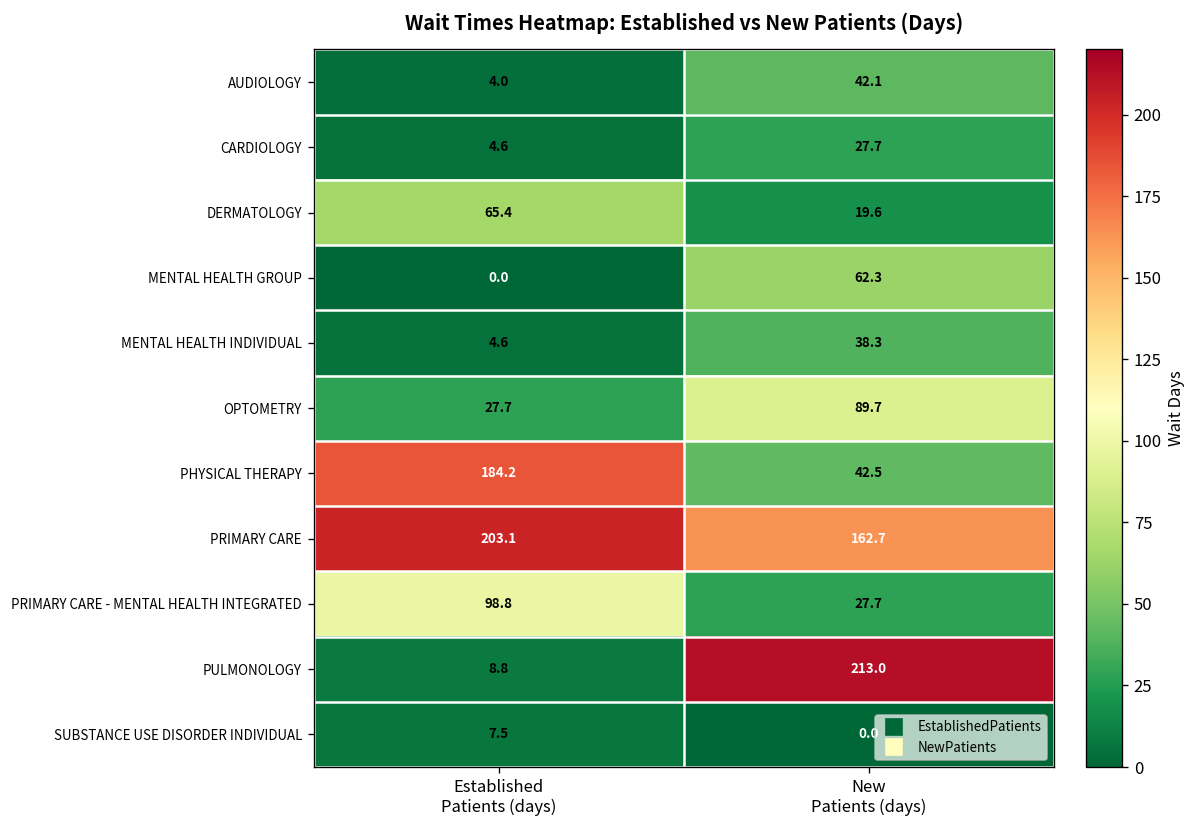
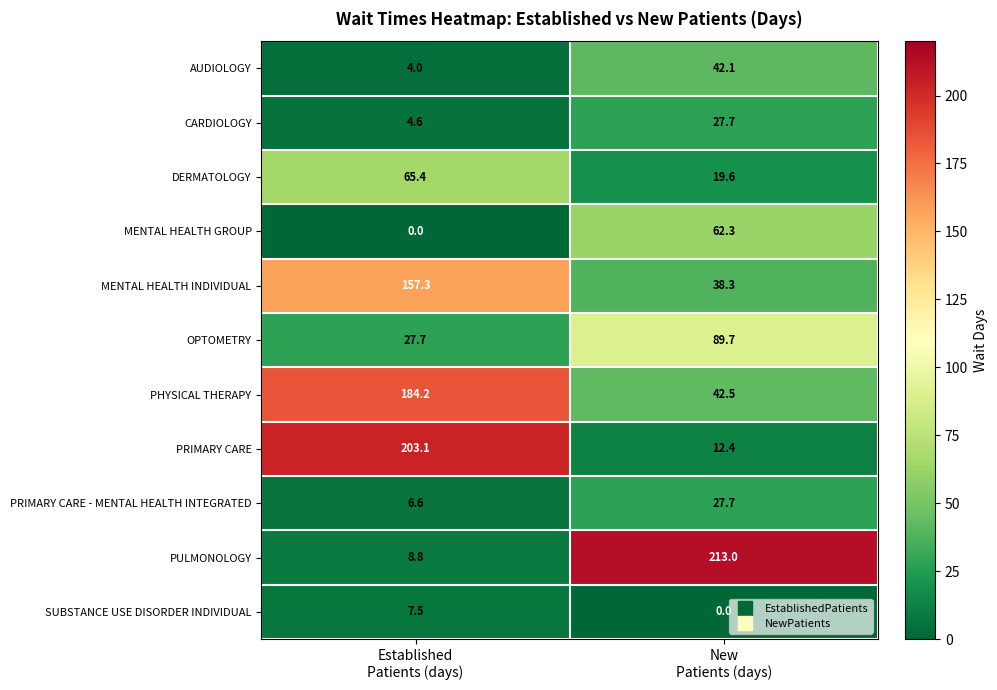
  {
    "AUDIOLOGY": {
      "Established Patients (days)": 4.0,
      "New Patients (days)": 42.1
    },
    "CARDIOLOGY": {
      "Established Patients (days)": 4.6,
      "New Patients (days)": 27.7
    },
    "DERMATOLOGY": {
      "Established Patients (days)": 65.4,
      "New Patients (days)": 19.6
    },
    "MENTAL HEALTH GROUP": {
      "Established Patients (days)": 0.0,
      "New Patients (days)": 62.3
    },
    "MENTAL HEALTH INDIVIDUAL": {
-     "Established Patients (days)": 4.6,
+     "Established Patients (days)": 157.3,
      "New Patients (days)": 38.3
    },
    "OPTOMETRY": {
      "Established Patients (days)": 27.7,
      "New Patients (days)": 89.7
    },
    "PHYSICAL THERAPY": {
      "Established Patients (days)": 184.2,
      "New Patients (days)": 42.5
    },
    "PRIMARY CARE": {
      "Established Patients (days)": 203.1,
-     "New Patients (days)": 162.7
+     "New Patients (days)": 12.4
    },
    "PRIMARY CARE - MENTAL HEALTH INTEGRATED": {
-     "Established Patients (days)": 98.8,
+     "Established Patients (days)": 6.6,
      "New Patients (days)": 27.7
    },
    "PULMONOLOGY": {
      "Established Patients (days)": 8.8,
      "New Patients (days)": 213.0
    },
    "SUBSTANCE USE DISORDER INDIVIDUAL": {
      "Established Patients (days)": 7.5
    }
  }
